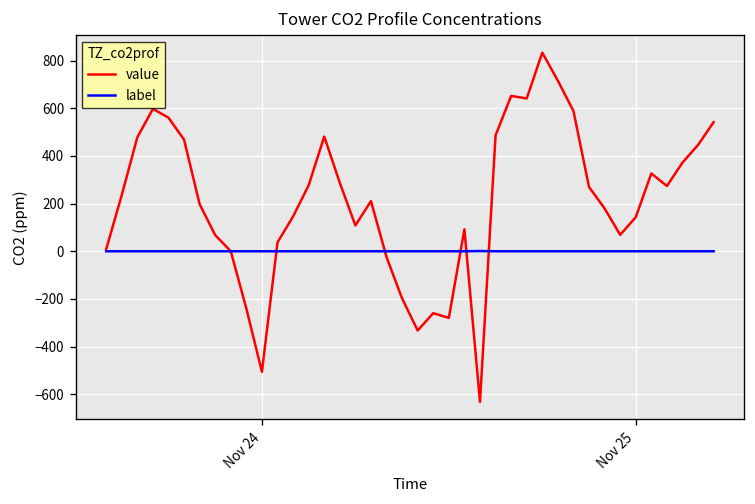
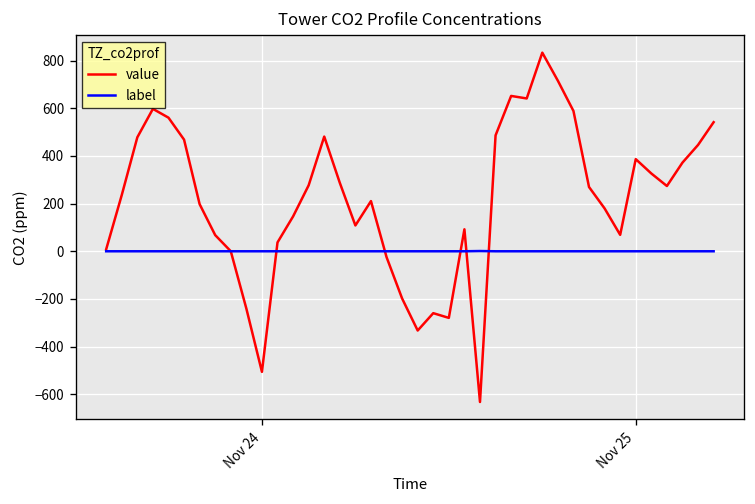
  {
    "value": {
      "Nov 24": -510,
-     "Nov 25": 140
+     "Nov 25": 390
    },
    "label": {
      "Nov 24": 0,
      "Nov 25": 0
    }
  }
